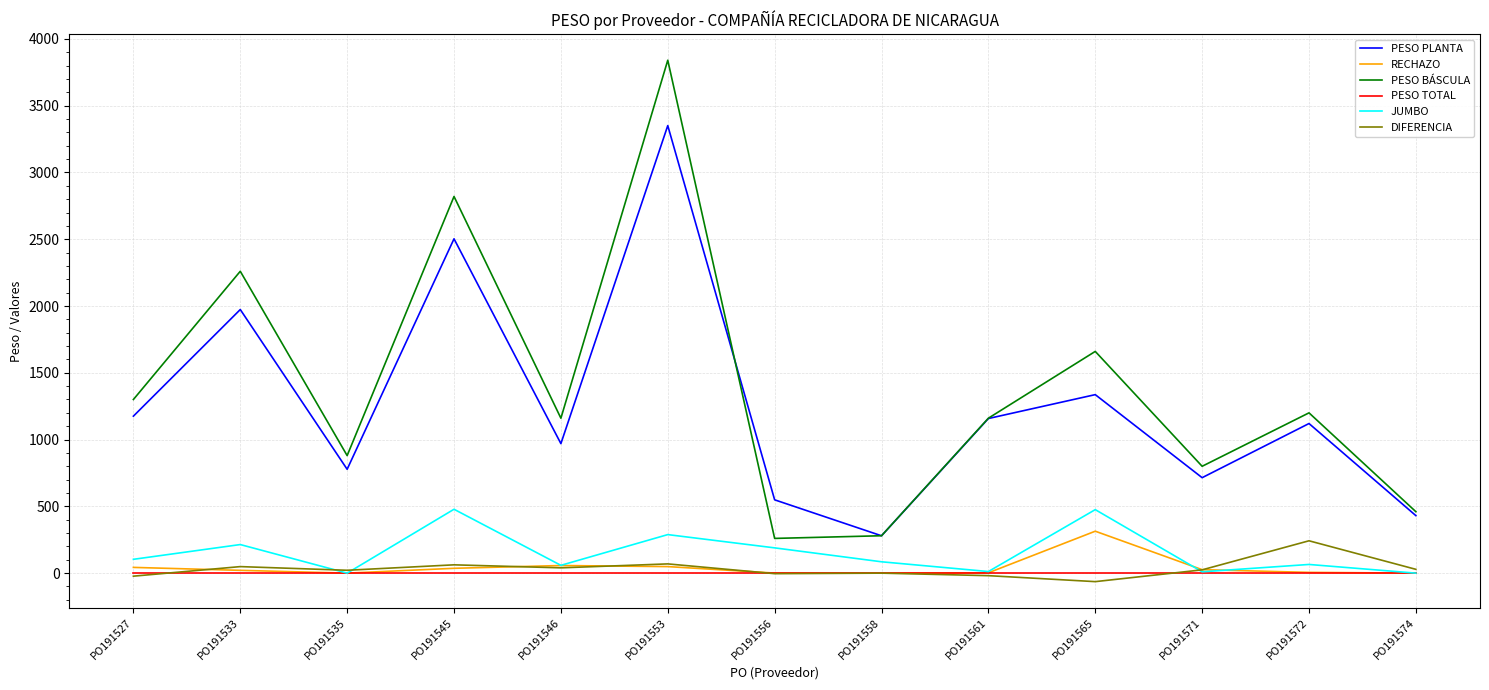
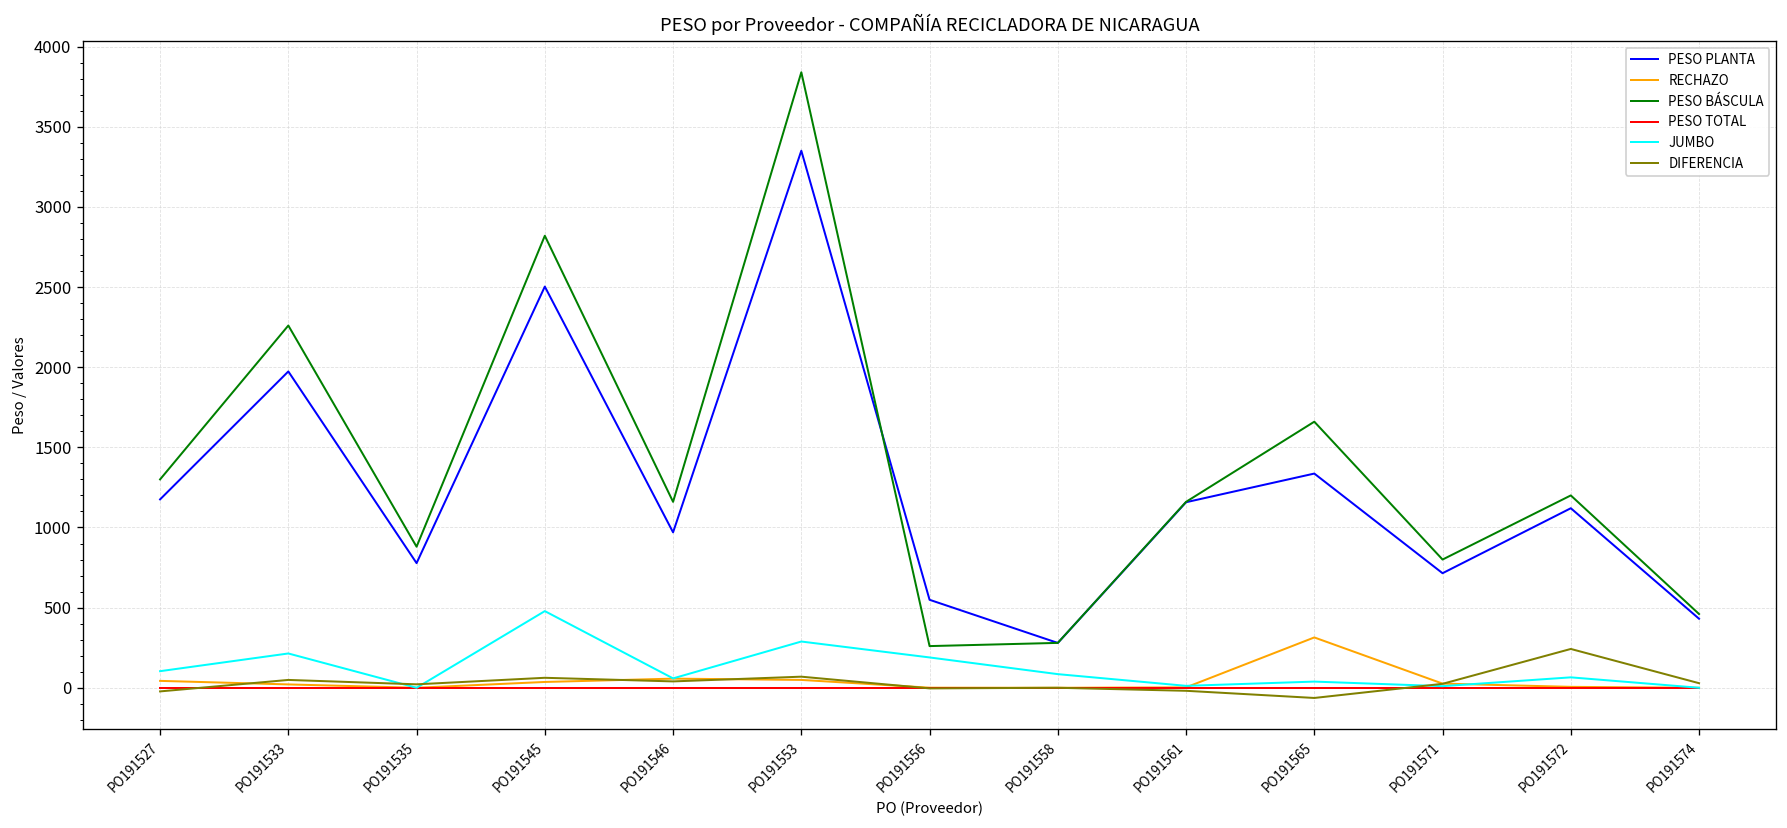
  {
    "PESO PLANTA": {
      "PO191527": 1180,
      "PO191533": 1970,
      "PO191535": 780,
      "PO191545": 2500,
      "PO191546": 970,
      "PO191553": 3350,
      "PO191556": 550,
      "PO191565": 1340,
      "PO191571": 710,
      "PO191572": 1120,
      "PO191574": 430
    },
    "RECHAZO": {
      "PO191527": 40,
      "PO191533": 20,
      "PO191545": 40,
      "PO191553": 50,
      "PO191565": 310
    },
    "PESO BÁSCULA": {
      "PO191527": 1300,
      "PO191533": 2260,
      "PO191535": 880,
      "PO191545": 2820,
      "PO191546": 1160,
      "PO191553": 3840,
      "PO191556": 260,
      "PO191565": 1660,
      "PO191571": 800,
      "PO191572": 1200,
      "PO191574": 460
    },
    "PESO TOTAL": {
      "PO191527": 0,
      "PO191533": 0,
      "PO191545": 0,
      "PO191546": 0,
      "PO191553": 0,
      "PO191565": 0
    },
    "JUMBO": {
      "PO191527": 100,
      "PO191533": 210,
      "PO191545": 480,
      "PO191553": 290,
      "PO191556": 190,
      "PO191558": 90,
-     "PO191565": 480,
+     "PO191565": 40,
      "PO191572": 70
    },
    "DIFERENCIA": {
      "PO191527": -20,
      "PO191533": 50,
      "PO191535": 20,
      "PO191545": 60,
      "PO191553": 70,
      "PO191561": -20,
      "PO191565": -60,
      "PO191572": 240,
      "PO191574": 30
    }
  }
